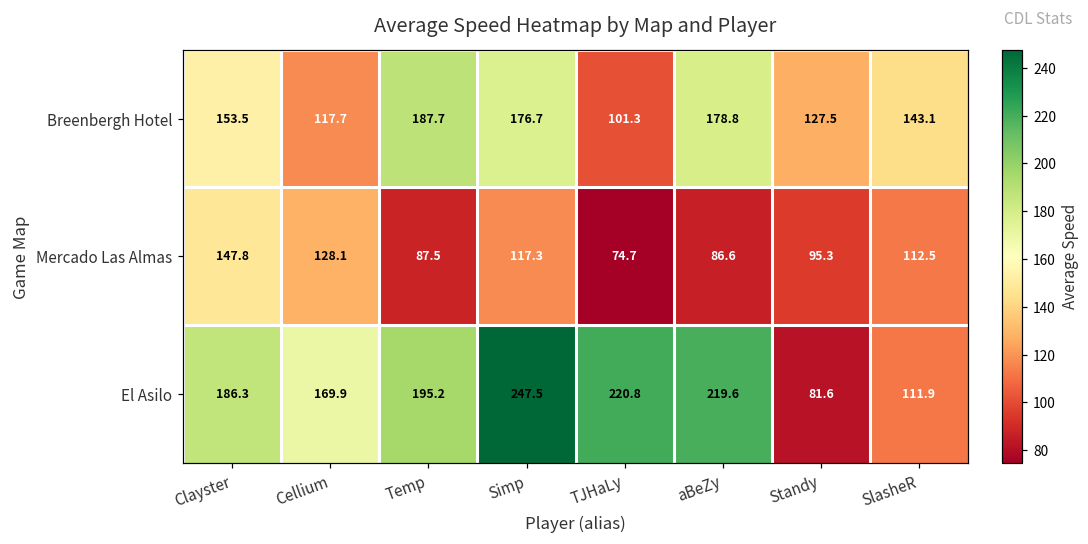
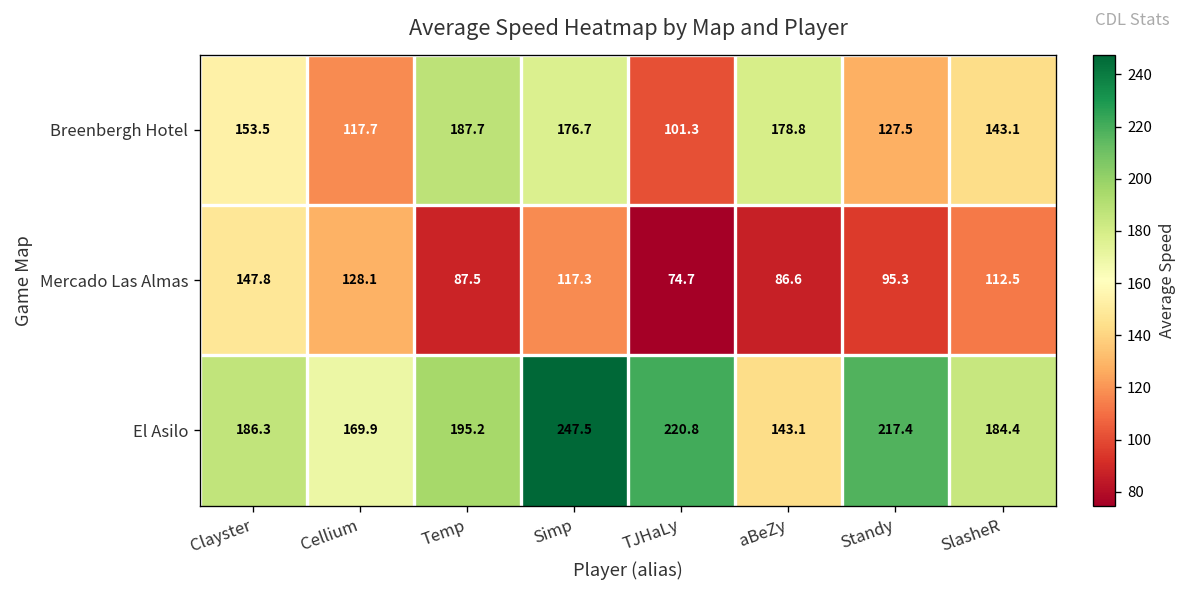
  {
    "Breenbergh Hotel": {
      "Clayster": 153.5,
      "Cellium": 117.7,
      "Temp": 187.7,
      "Simp": 176.7,
      "TJHaLy": 101.3,
      "aBeZy": 178.8,
      "Standy": 127.5,
      "SlasheR": 143.1
    },
    "Mercado Las Almas": {
      "Clayster": 147.8,
      "Cellium": 128.1,
      "Temp": 87.5,
      "Simp": 117.3,
      "TJHaLy": 74.7,
      "aBeZy": 86.6,
      "Standy": 95.3,
      "SlasheR": 112.5
    },
    "El Asilo": {
      "Clayster": 186.3,
      "Cellium": 169.9,
      "Temp": 195.2,
      "Simp": 247.5,
      "TJHaLy": 220.8,
-     "aBeZy": 219.6,
-     "Standy": 81.6,
-     "SlasheR": 111.9
+     "aBeZy": 143.1,
+     "Standy": 217.4,
+     "SlasheR": 184.4
    }
  }
